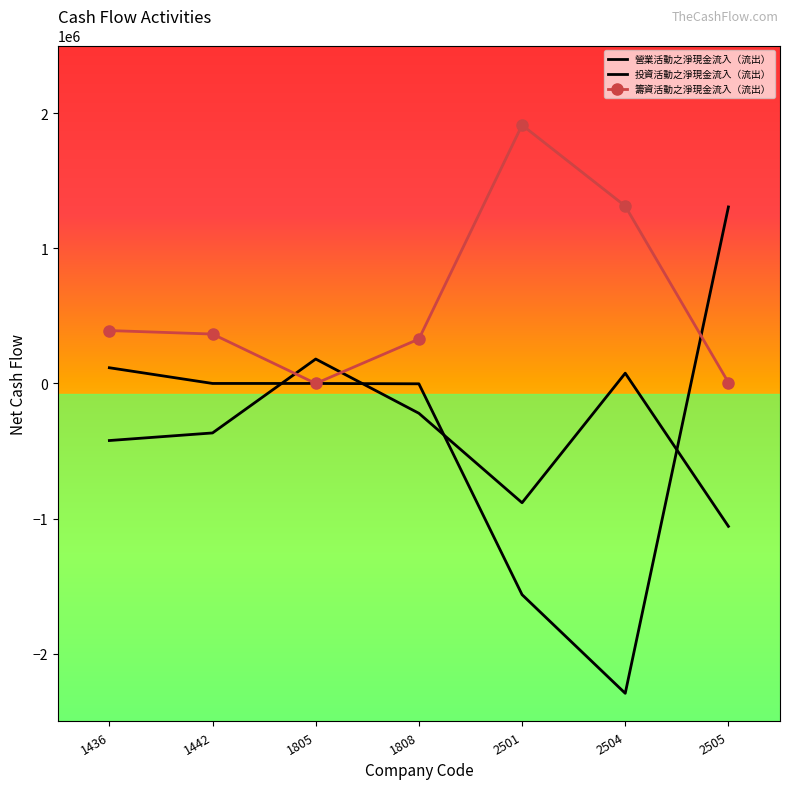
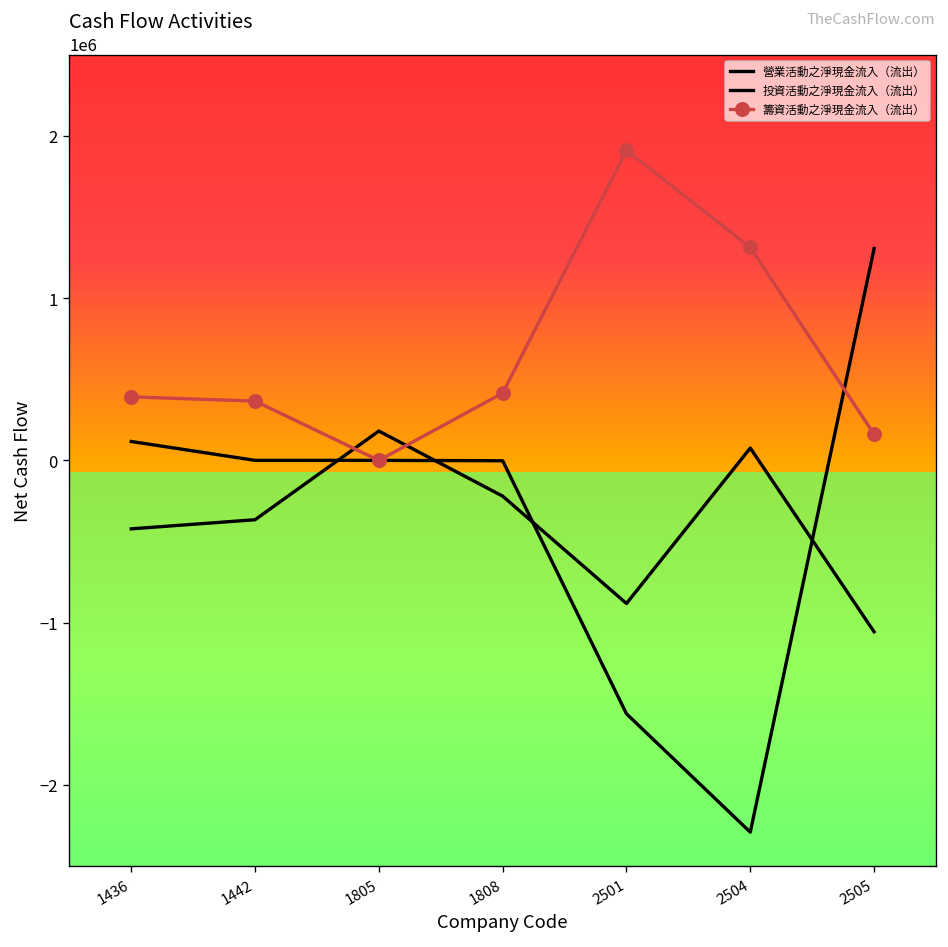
  {
    "籌資活動之淨現金流入（流出）": {
      "1436": 390000,
      "1442": 370000,
-     "1808": 330000,
+     "1808": 410000,
      "2501": 1910000,
      "2504": 1310000,
-     "2505": 10000
+     "2505": 160000
    }
  }
